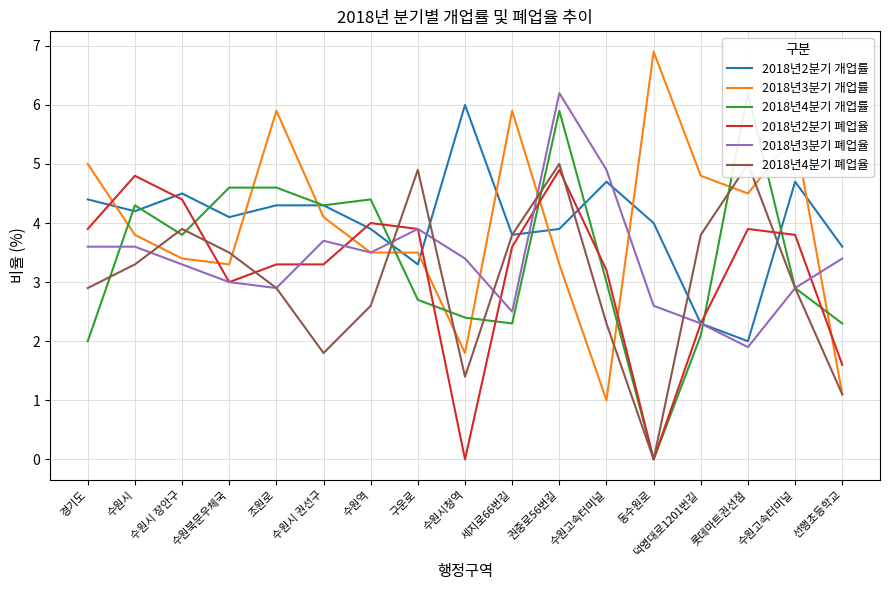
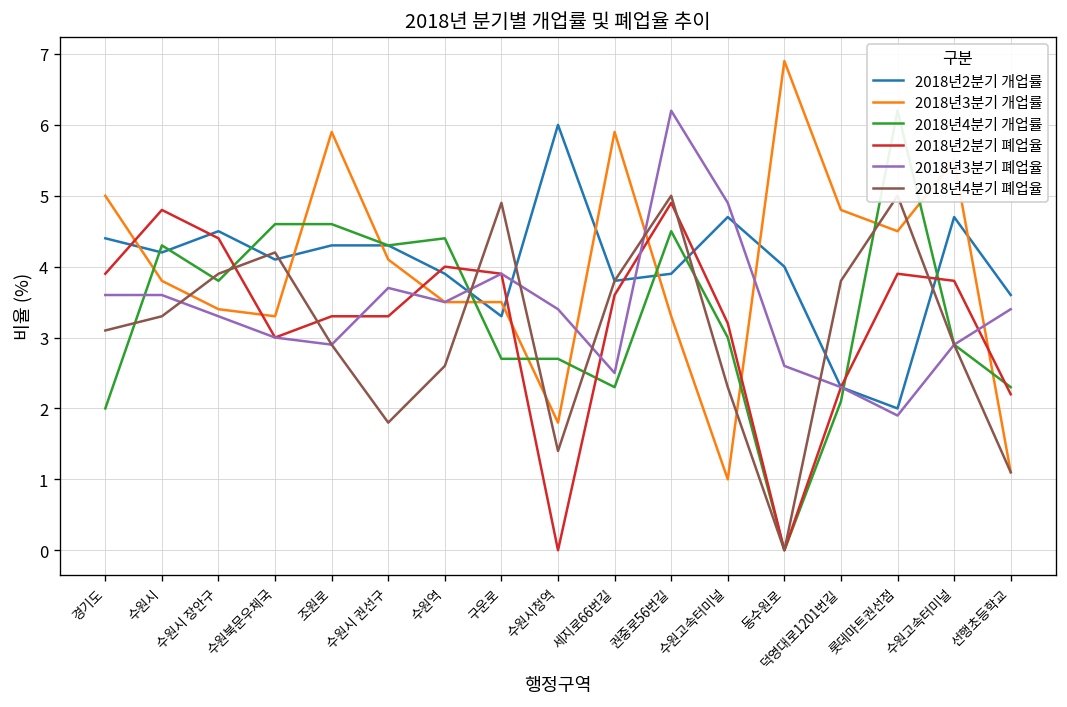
  {
    "2018년2분기 개업률": {
      "경기도": 4.4,
      "수원시": 4.2,
      "수원시 장안구": 4.5,
      "수원북문우체국": 4.1,
      "조원로": 4.3,
      "수원역": 3.9,
      "구운로": 3.3,
      "수원시청역": 6.0,
      "권중로56번길": 3.9,
      "동수원로": 4.0,
      "롯데마트권선점": 2.0,
      "선행초등학교": 3.6
    },
    "2018년3분기 개업률": {
      "경기도": 5.0,
      "수원시": 3.8,
      "수원시 장안구": 3.4,
      "수원북문우체국": 3.3,
      "조원로": 5.9,
      "수원시 권선구": 4.1,
      "구운로": 3.5,
      "수원시청역": 1.8,
      "세지로66번길": 5.9,
      "권중로56번길": 3.3,
      "동수원로": 6.9,
      "덕영대로1201번길": 4.8,
      "롯데마트권선점": 4.5
    },
    "2018년4분기 개업률": {
      "경기도": 2.0,
      "수원시": 4.3,
      "수원시 장안구": 3.8,
      "수원북문우체국": 4.6,
      "조원로": 4.6,
      "수원역": 4.4,
      "구운로": 2.7,
-     "수원시청역": 2.4,
+     "수원시청역": 2.7,
      "세지로66번길": 2.3,
-     "권중로56번길": 5.9,
+     "권중로56번길": 4.5,
      "덕영대로1201번길": 2.1,
      "선행초등학교": 2.3
    },
    "2018년2분기 폐업율": {
      "경기도": 3.9,
      "수원시": 4.8,
      "수원시 장안구": 4.4,
      "조원로": 3.3,
      "수원시 권선구": 3.3,
      "수원역": 4.0,
      "수원시청역": 0.0,
      "세지로66번길": 3.6,
      "권중로56번길": 4.9,
      "롯데마트권선점": 3.9,
-     "선행초등학교": 1.6
+     "선행초등학교": 2.2
    },
    "2018년3분기 폐업율": {
      "경기도": 3.6,
      "수원시": 3.6,
      "수원시 장안구": 3.3,
      "수원시 권선구": 3.7,
      "수원시청역": 3.4,
      "세지로66번길": 2.5,
      "권중로56번길": 6.2,
      "동수원로": 2.6,
      "롯데마트권선점": 1.9,
      "선행초등학교": 3.4
    },
    "2018년4분기 폐업율": {
-     "경기도": 2.9,
+     "경기도": 3.1,
      "수원시": 3.3,
      "수원시 장안구": 3.9,
-     "수원북문우체국": 3.5,
+     "수원북문우체국": 4.2,
      "수원시 권선구": 1.8,
      "수원역": 2.6,
      "구운로": 4.9,
      "수원시청역": 1.4,
      "권중로56번길": 5.0,
      "덕영대로1201번길": 3.8
    }
  }
